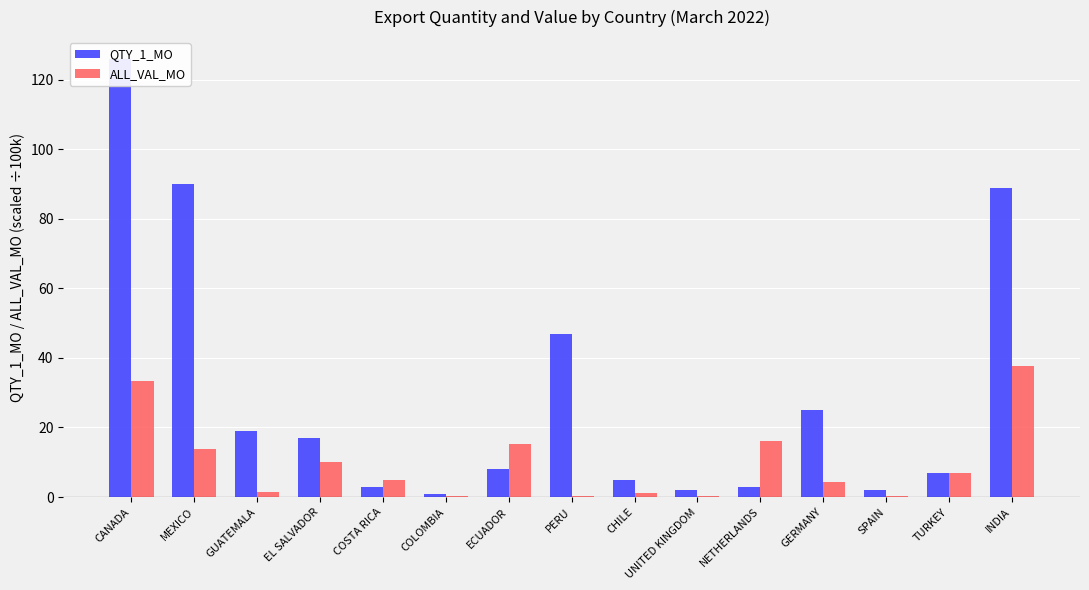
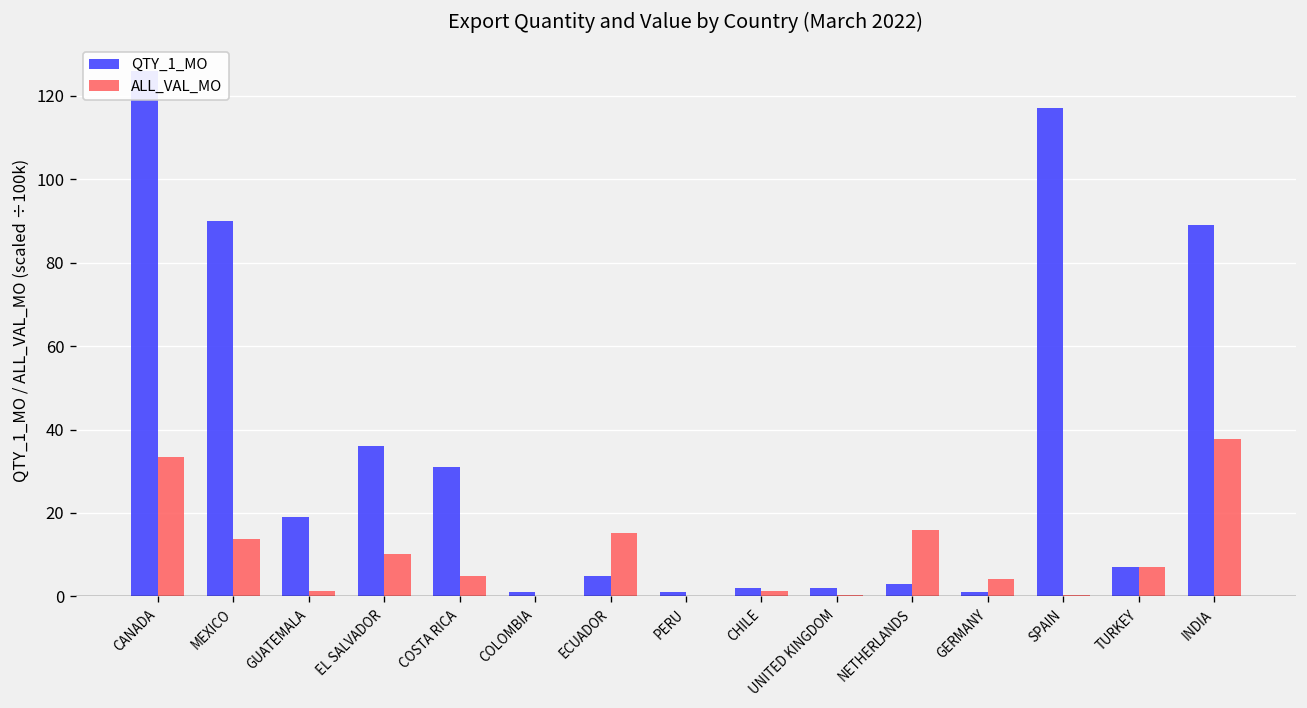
  {
    "QTY_1_MO": {
      "MEXICO": 90,
      "GUATEMALA": 19,
-     "EL SALVADOR": 17,
-     "COSTA RICA": 3,
+     "EL SALVADOR": 36,
+     "COSTA RICA": 31,
      "COLOMBIA": 1,
-     "ECUADOR": 8,
-     "PERU": 47,
-     "CHILE": 5,
+     "ECUADOR": 5,
+     "PERU": 1,
+     "CHILE": 2,
      "UNITED KINGDOM": 2,
      "NETHERLANDS": 3,
-     "GERMANY": 25,
-     "SPAIN": 2,
+     "GERMANY": 1,
+     "SPAIN": 117,
      "TURKEY": 7,
      "INDIA": 89
    },
    "ALL_VAL_MO": {
      "CANADA": 33,
      "MEXICO": 14,
      "GUATEMALA": 1,
      "EL SALVADOR": 10,
      "COSTA RICA": 5,
      "ECUADOR": 15,
      "CHILE": 1,
      "NETHERLANDS": 16,
      "GERMANY": 4,
      "TURKEY": 7,
      "INDIA": 38
    }
  }
